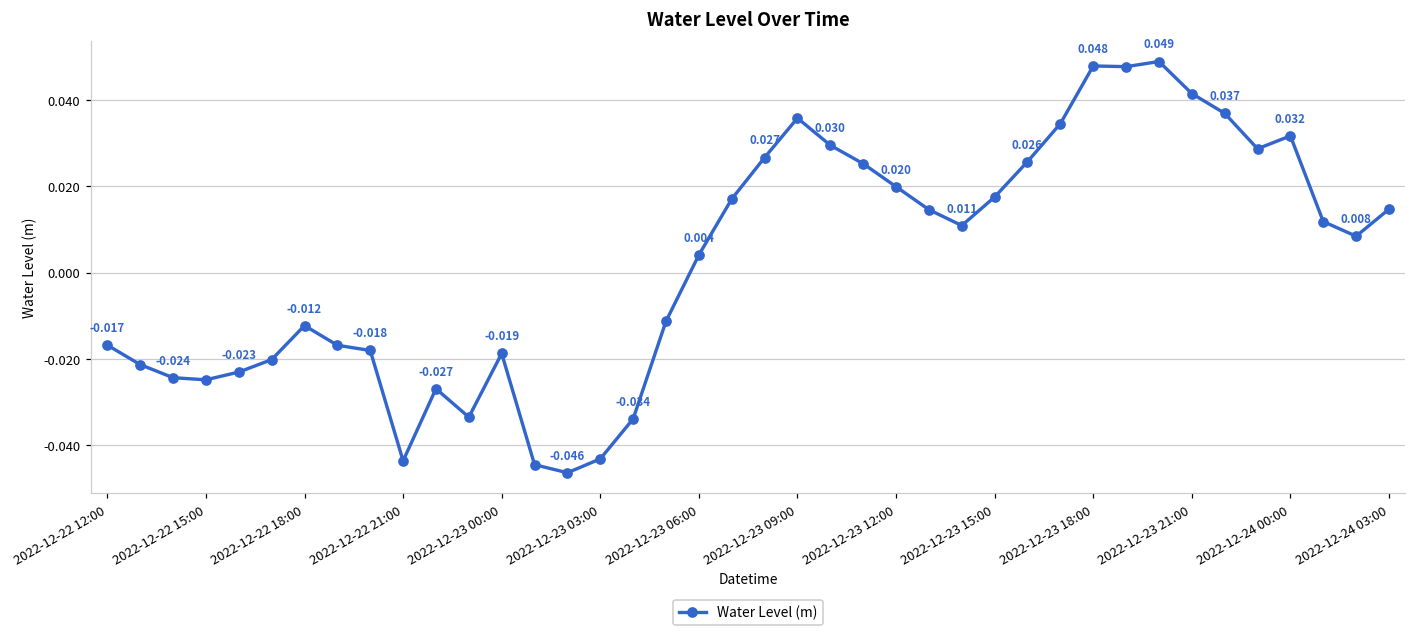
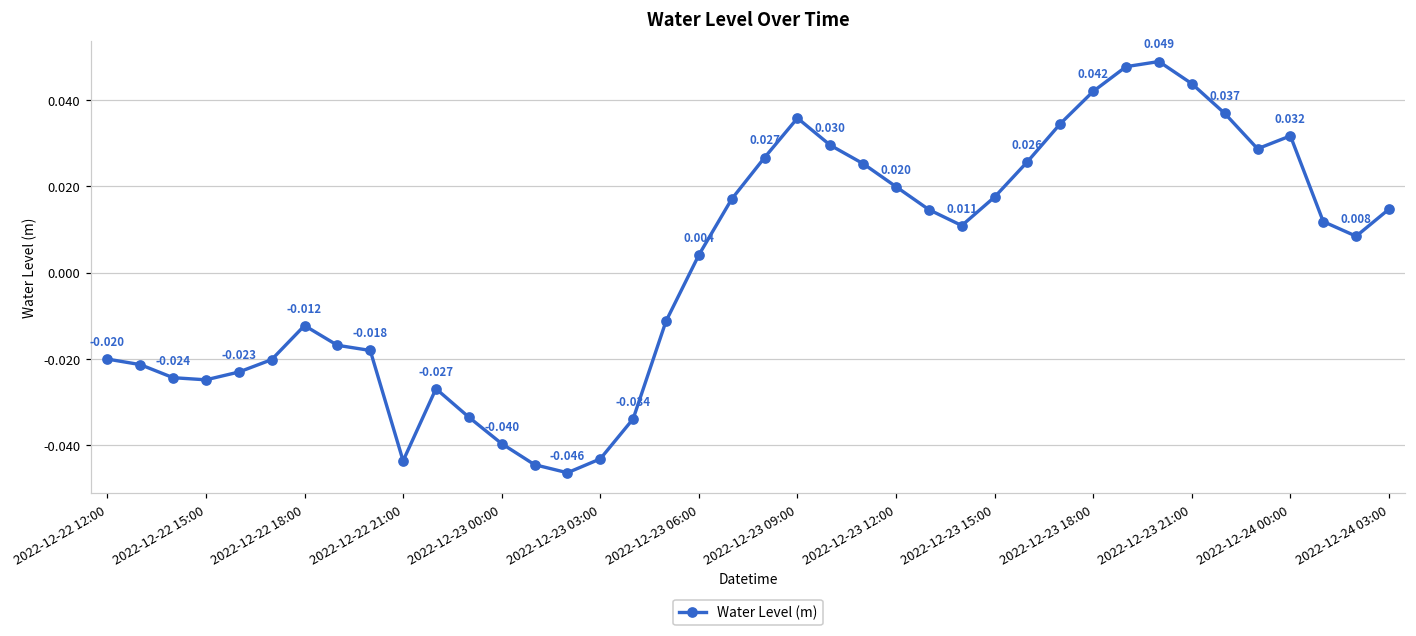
  {
-   "2022-12-22 12:00": -0.017,
+   "2022-12-22 12:00": -0.020,
    "2022-12-22 18:00": -0.012,
-   "2022-12-23 00:00": -0.019,
+   "2022-12-23 00:00": -0.040,
    "2022-12-23 06:00": 0.004,
    "2022-12-23 12:00": 0.020,
-   "2022-12-23 18:00": 0.048,
-   "2022-12-23 21:00": 0.042,
+   "2022-12-23 18:00": 0.042,
+   "2022-12-23 21:00": 0.044,
    "2022-12-24 00:00": 0.032
  }
